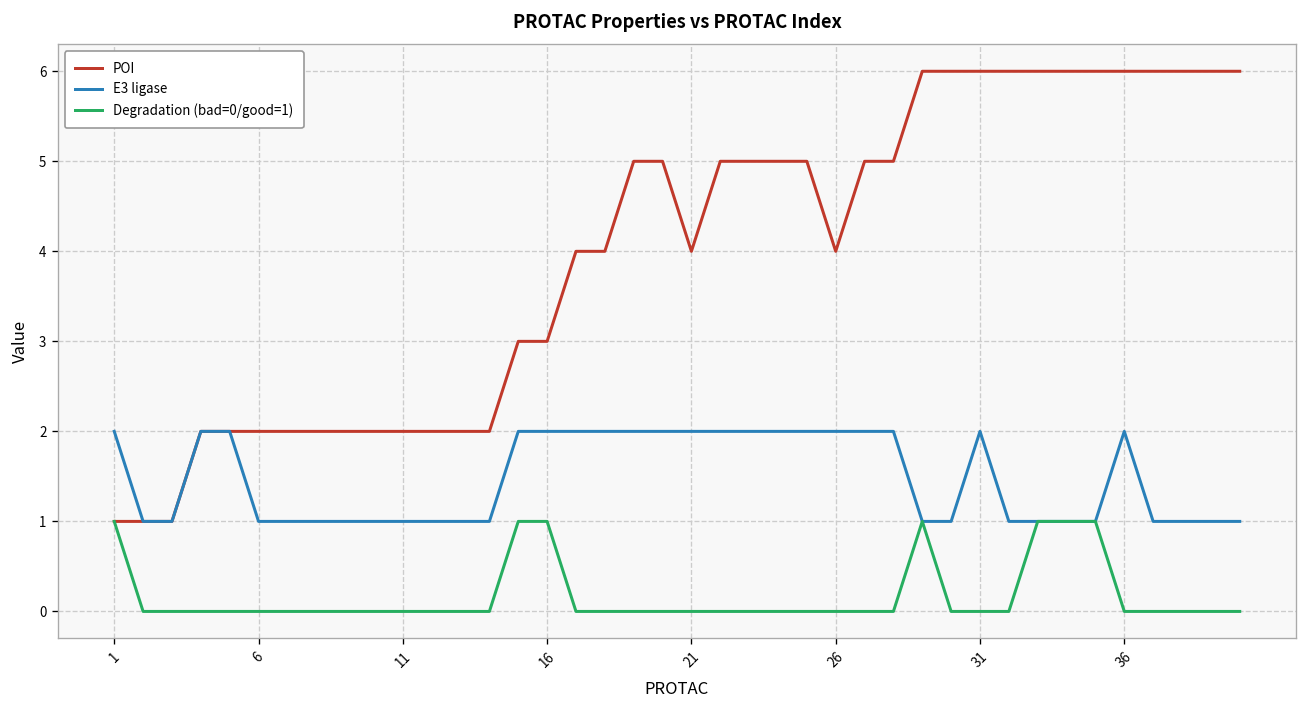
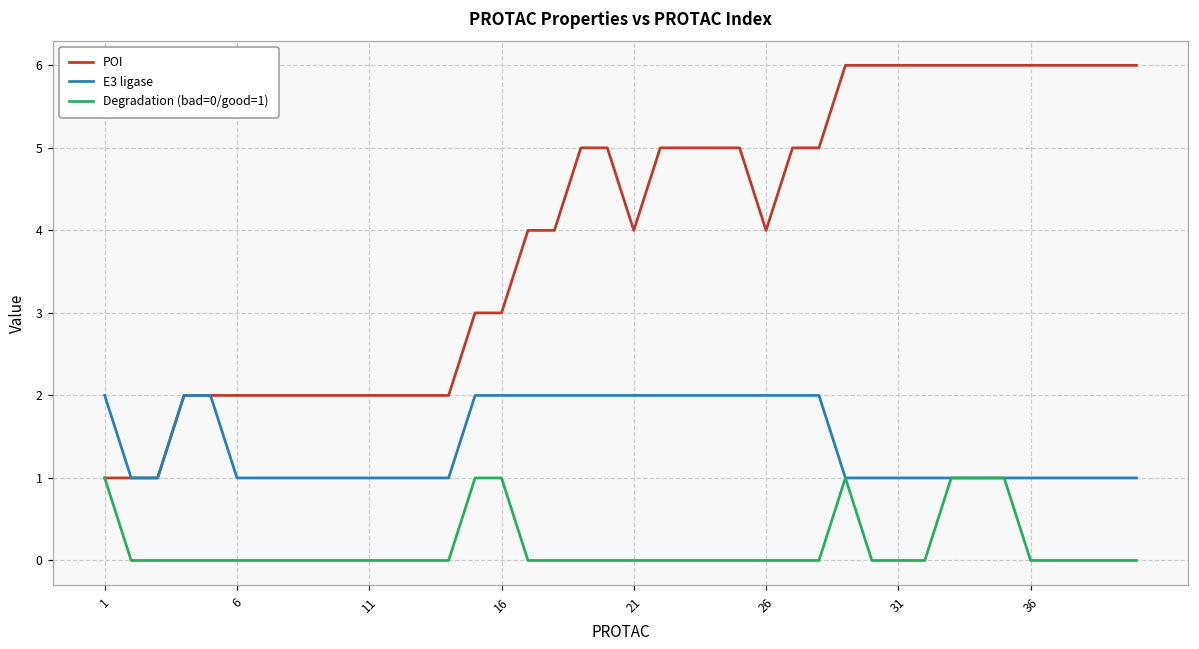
  {
    "POI": {
      "6": 2,
      "11": 2,
      "16": 3,
      "21": 4,
      "26": 4,
      "31": 6,
      "36": 6
    },
    "E3 ligase": {
      "1": 2,
      "6": 1,
      "11": 1,
      "16": 2,
      "21": 2,
      "26": 2,
-     "31": 2,
-     "36": 2
+     "31": 1,
+     "36": 1
    },
    "Degradation (bad=0/good=1)": {
      "6": 0,
      "11": 0,
      "16": 1,
      "21": 0,
      "26": 0,
      "31": 0,
      "36": 0
    }
  }
